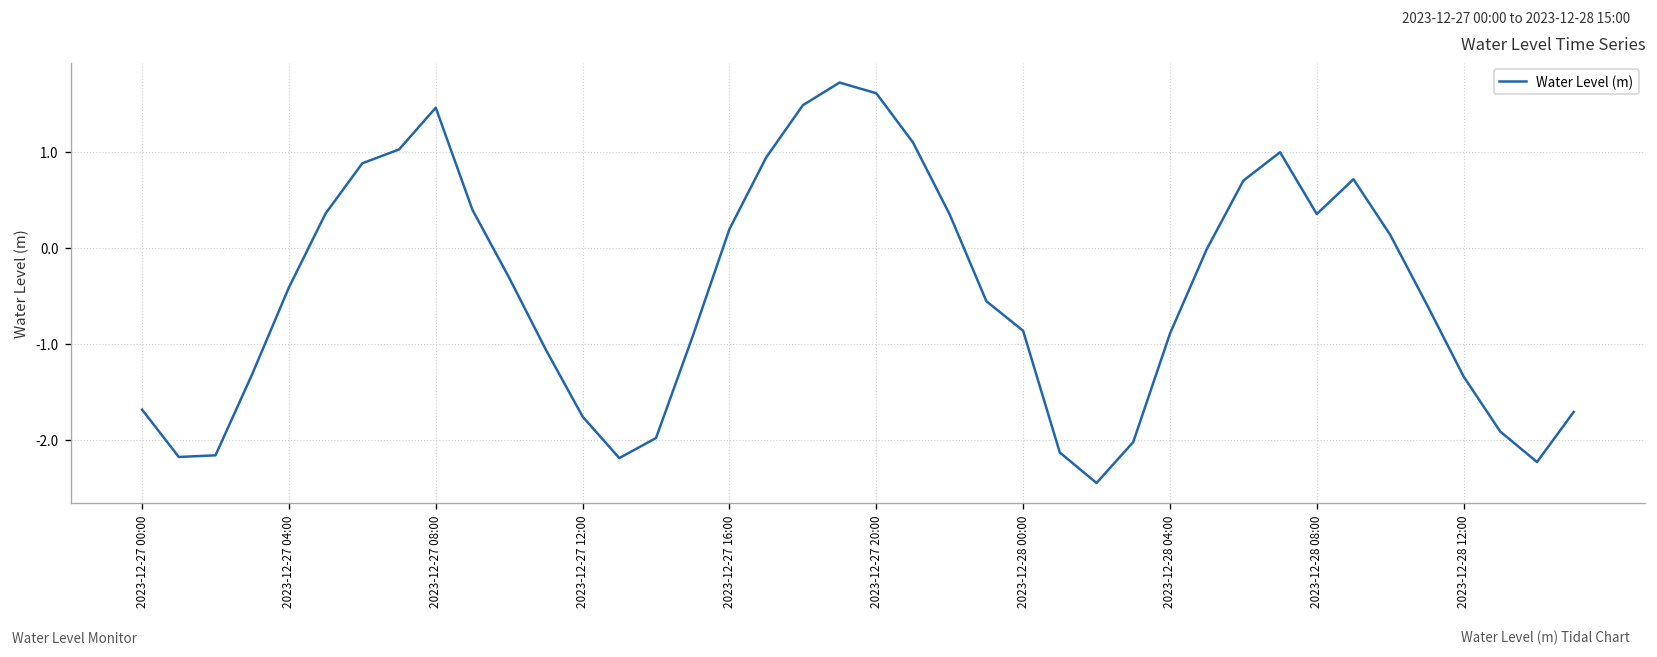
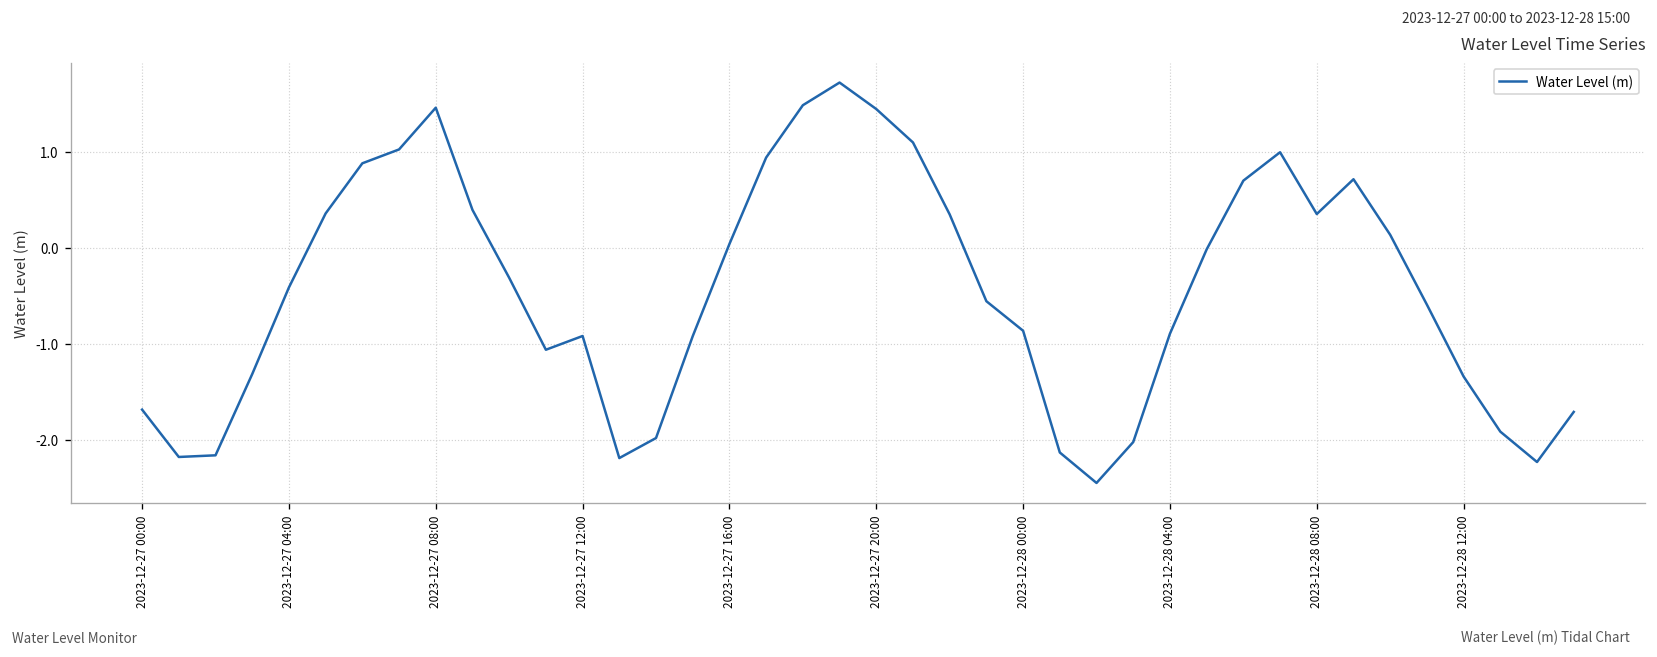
  {
    "2023-12-27 00:00": -1.7,
    "2023-12-27 04:00": -0.4,
    "2023-12-27 08:00": 1.5,
-   "2023-12-27 12:00": -1.8,
-   "2023-12-27 16:00": 0.2,
-   "2023-12-27 20:00": 1.6,
+   "2023-12-27 12:00": -0.9,
+   "2023-12-27 16:00": 0.0,
+   "2023-12-27 20:00": 1.4,
    "2023-12-28 00:00": -0.9,
    "2023-12-28 04:00": -0.9,
    "2023-12-28 08:00": 0.4,
    "2023-12-28 12:00": -1.3
  }
